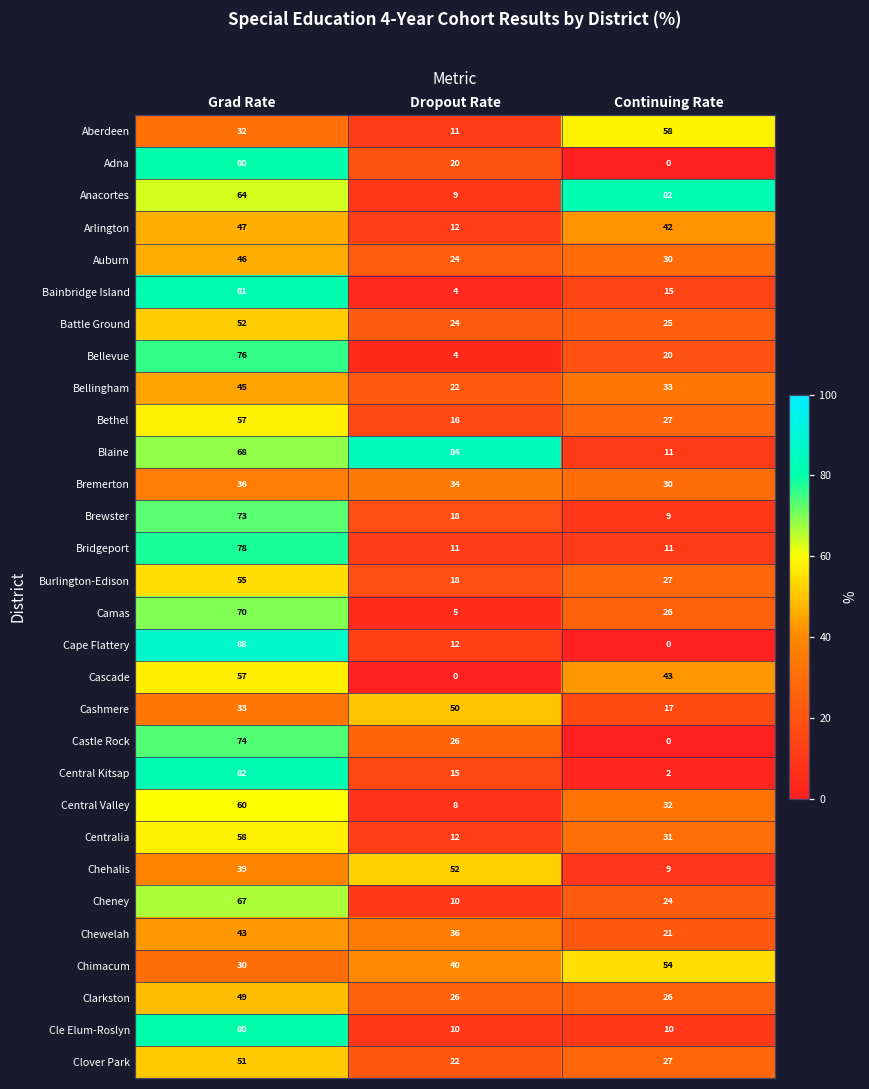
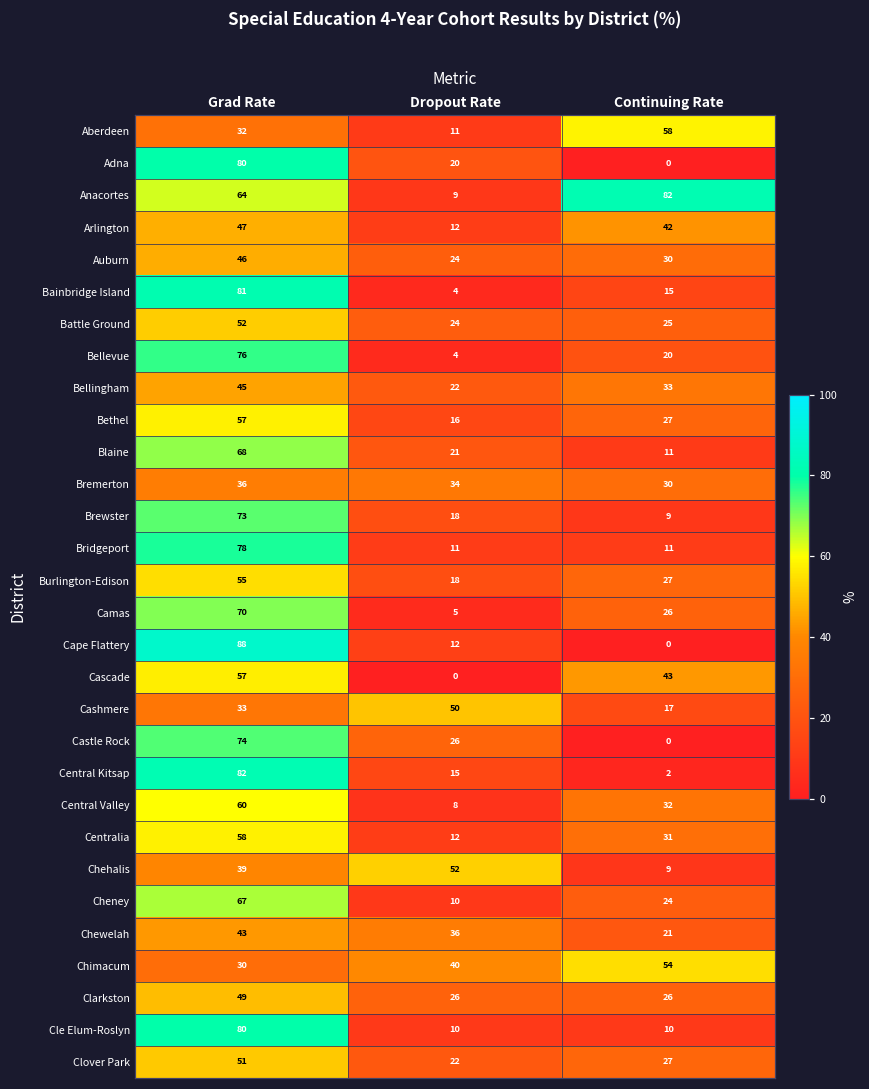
  {
    "Aberdeen": {
      "Grad Rate": 32,
      "Dropout Rate": 11,
      "Continuing Rate": 58
    },
    "Adna": {
      "Grad Rate": 80,
      "Dropout Rate": 20,
      "Continuing Rate": 0
    },
    "Anacortes": {
      "Grad Rate": 64,
      "Dropout Rate": 9,
      "Continuing Rate": 82
    },
    "Arlington": {
      "Grad Rate": 47,
      "Dropout Rate": 12,
      "Continuing Rate": 42
    },
    "Auburn": {
      "Grad Rate": 46,
      "Dropout Rate": 24,
      "Continuing Rate": 30
    },
    "Bainbridge Island": {
      "Grad Rate": 81,
      "Dropout Rate": 4,
      "Continuing Rate": 15
    },
    "Battle Ground": {
      "Grad Rate": 52,
      "Dropout Rate": 24,
      "Continuing Rate": 25
    },
    "Bellevue": {
      "Grad Rate": 76,
      "Dropout Rate": 4,
      "Continuing Rate": 20
    },
    "Bellingham": {
      "Grad Rate": 45,
      "Dropout Rate": 22,
      "Continuing Rate": 33
    },
    "Bethel": {
      "Grad Rate": 57,
      "Dropout Rate": 16,
      "Continuing Rate": 27
    },
    "Blaine": {
      "Grad Rate": 68,
-     "Dropout Rate": 84,
+     "Dropout Rate": 21,
      "Continuing Rate": 11
    },
    "Bremerton": {
      "Grad Rate": 36,
      "Dropout Rate": 34,
      "Continuing Rate": 30
    },
    "Brewster": {
      "Grad Rate": 73,
      "Dropout Rate": 18,
      "Continuing Rate": 9
    },
    "Bridgeport": {
      "Grad Rate": 78,
      "Dropout Rate": 11,
      "Continuing Rate": 11
    },
    "Burlington-Edison": {
      "Grad Rate": 55,
      "Dropout Rate": 18,
      "Continuing Rate": 27
    },
    "Camas": {
      "Grad Rate": 70,
      "Dropout Rate": 5,
      "Continuing Rate": 26
    },
    "Cape Flattery": {
      "Grad Rate": 88,
      "Dropout Rate": 12,
      "Continuing Rate": 0
    },
    "Cascade": {
      "Grad Rate": 57,
      "Dropout Rate": 0,
      "Continuing Rate": 43
    },
    "Cashmere": {
      "Grad Rate": 33,
      "Dropout Rate": 50,
      "Continuing Rate": 17
    },
    "Castle Rock": {
      "Grad Rate": 74,
      "Dropout Rate": 26,
      "Continuing Rate": 0
    },
    "Central Kitsap": {
      "Grad Rate": 82,
      "Dropout Rate": 15,
      "Continuing Rate": 2
    },
    "Central Valley": {
      "Grad Rate": 60,
      "Dropout Rate": 8,
      "Continuing Rate": 32
    },
    "Centralia": {
      "Grad Rate": 58,
      "Dropout Rate": 12,
      "Continuing Rate": 31
    },
    "Chehalis": {
      "Grad Rate": 39,
      "Dropout Rate": 52,
      "Continuing Rate": 9
    },
    "Cheney": {
      "Grad Rate": 67,
      "Dropout Rate": 10,
      "Continuing Rate": 24
    },
    "Chewelah": {
      "Grad Rate": 43,
      "Dropout Rate": 36,
      "Continuing Rate": 21
    },
    "Chimacum": {
      "Grad Rate": 30,
      "Dropout Rate": 40,
      "Continuing Rate": 54
    },
    "Clarkston": {
      "Grad Rate": 49,
      "Dropout Rate": 26,
      "Continuing Rate": 26
    },
    "Cle Elum-Roslyn": {
      "Grad Rate": 80,
      "Dropout Rate": 10,
      "Continuing Rate": 10
    },
    "Clover Park": {
      "Grad Rate": 51,
      "Dropout Rate": 22,
      "Continuing Rate": 27
    }
  }
